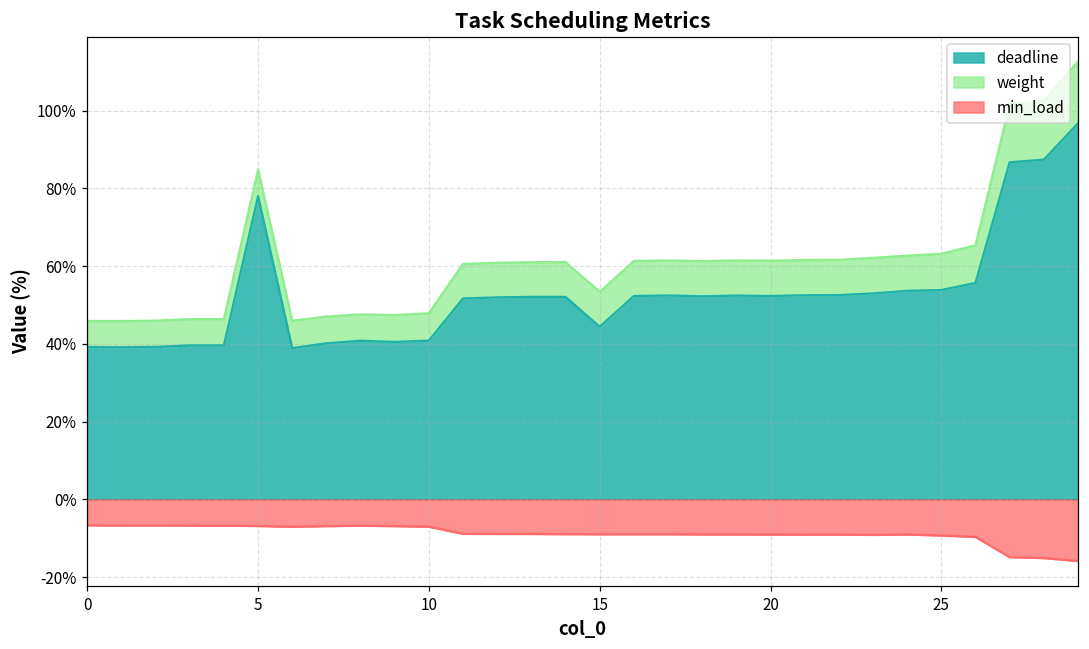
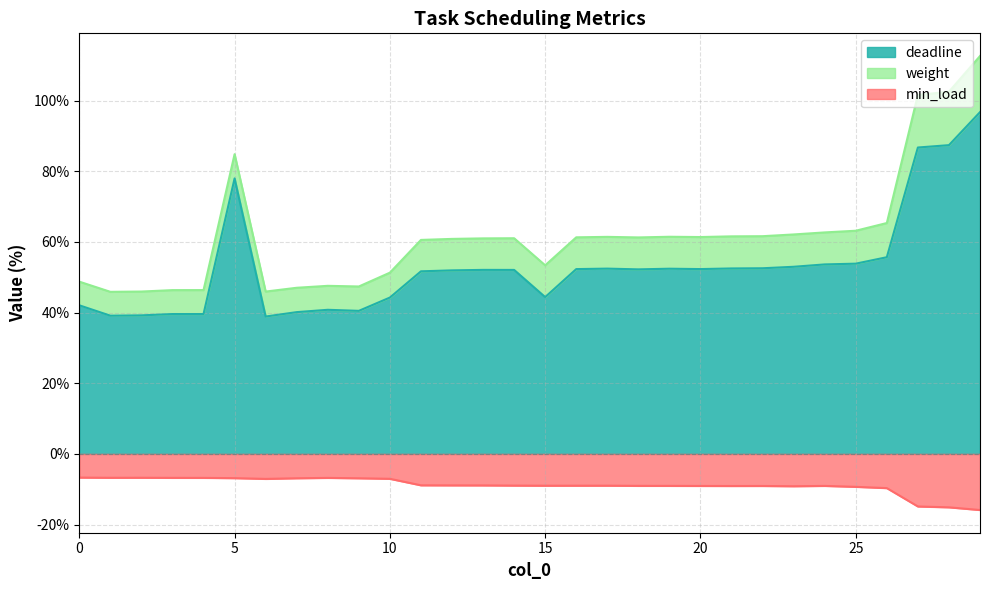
  {
    "deadline": {
-     "0": "39%",
+     "0": "42%",
      "5": "78%",
-     "10": "41%",
+     "10": "44%",
      "15": "44%",
      "20": "52%",
      "25": "54%"
    },
    "weight": {
      "0": "7%",
      "5": "7%",
      "10": "7%",
      "15": "9%",
      "20": "9%",
      "25": "9%"
    }
  }
